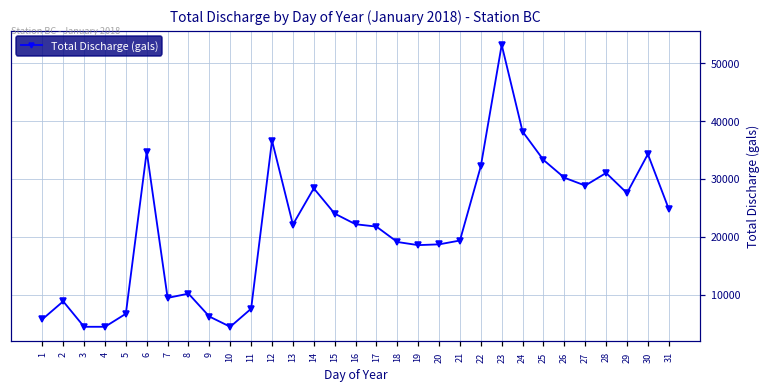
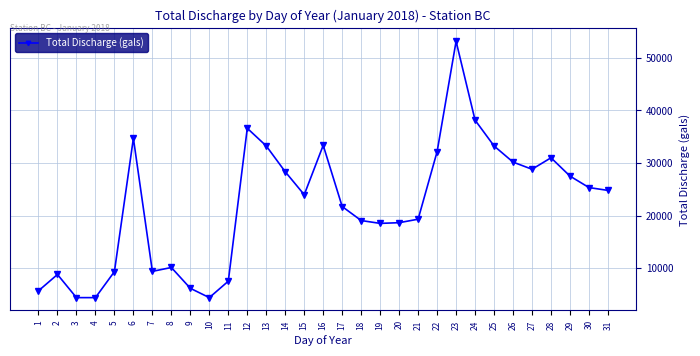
  {
    "1": 6000,
    "2": 9000,
    "3": 4000,
    "4": 4000,
-   "5": 7000,
+   "5": 9000,
    "6": 35000,
    "7": 9000,
    "8": 10000,
    "9": 6000,
    "10": 4000,
    "11": 8000,
    "12": 37000,
-   "13": 22000,
+   "13": 33000,
    "14": 28000,
    "15": 24000,
-   "16": 22000,
+   "16": 33000,
    "17": 22000,
    "18": 19000,
    "19": 19000,
    "20": 19000,
    "21": 19000,
    "22": 32000,
    "23": 53000,
    "24": 38000,
    "25": 33000,
    "26": 30000,
    "27": 29000,
    "28": 31000,
    "29": 28000,
-   "30": 34000,
+   "30": 25000,
    "31": 25000
  }
